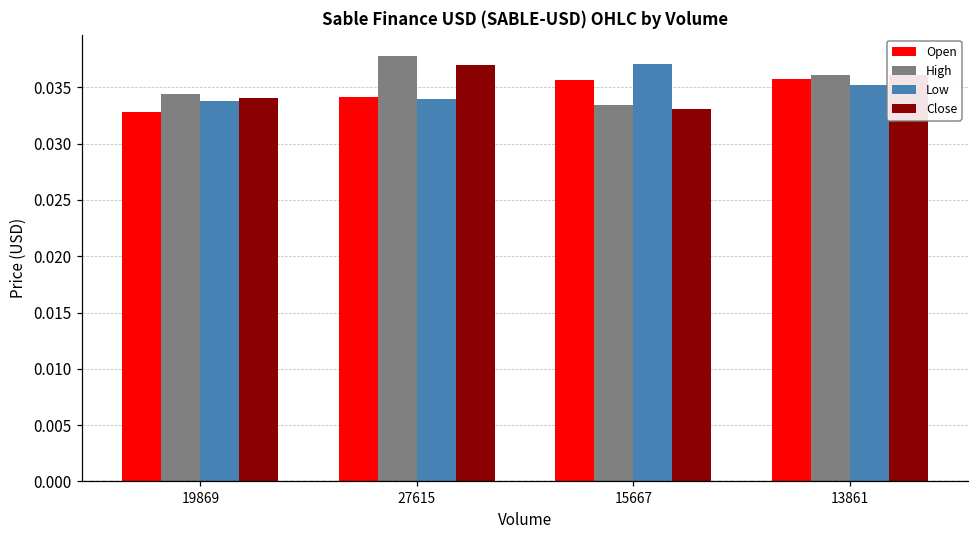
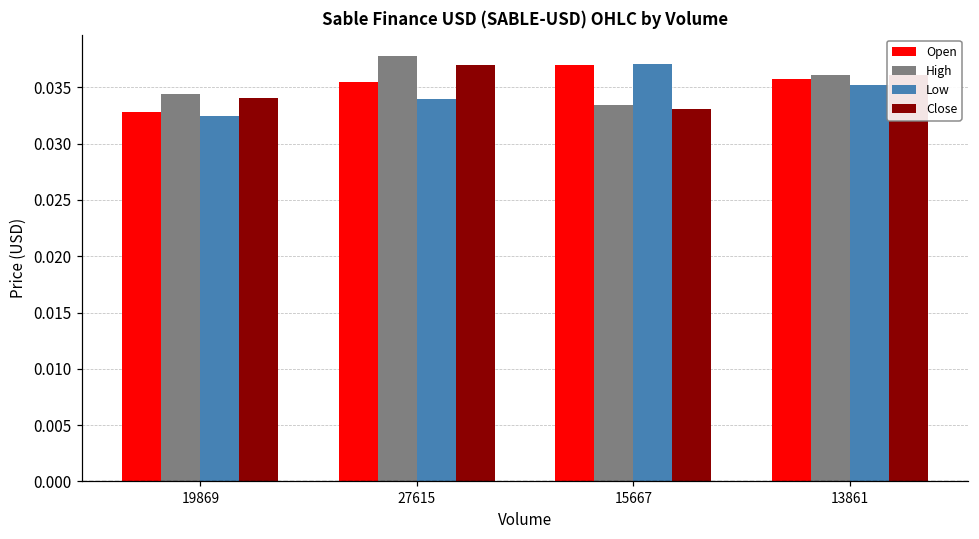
  {
    "Open": {
      "19869": 0.0328,
-     "27615": 0.0341,
-     "15667": 0.0357,
+     "27615": 0.0355,
+     "15667": 0.0370,
      "13861": 0.0357
    },
    "High": {
      "19869": 0.0344,
      "27615": 0.0378,
      "15667": 0.0334,
      "13861": 0.0361
    },
    "Low": {
-     "19869": 0.0338,
+     "19869": 0.0324,
      "27615": 0.0340,
      "15667": 0.0371,
      "13861": 0.0352
    },
    "Close": {
      "19869": 0.0341,
      "27615": 0.0370,
      "15667": 0.0331
    }
  }
